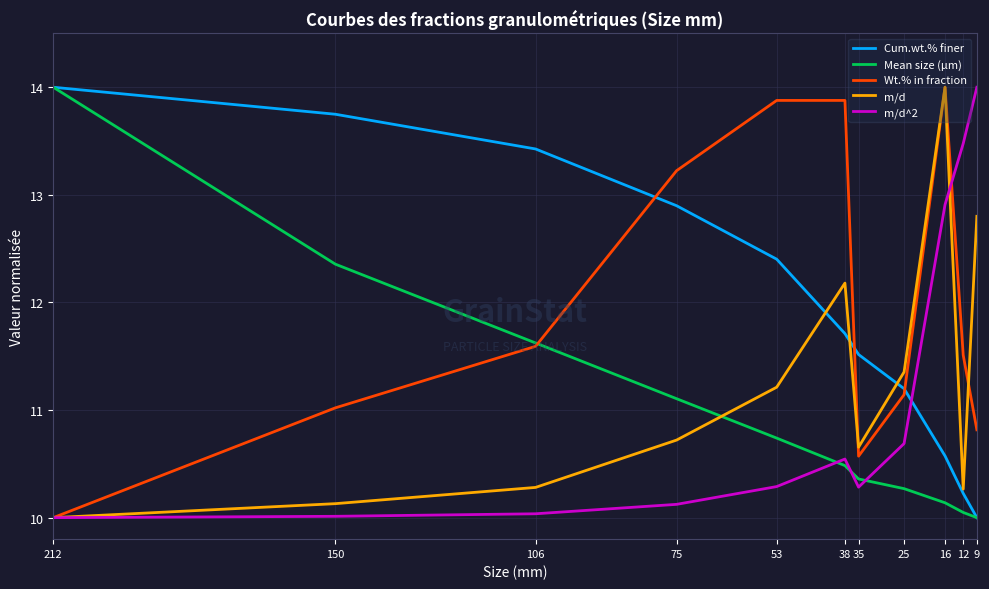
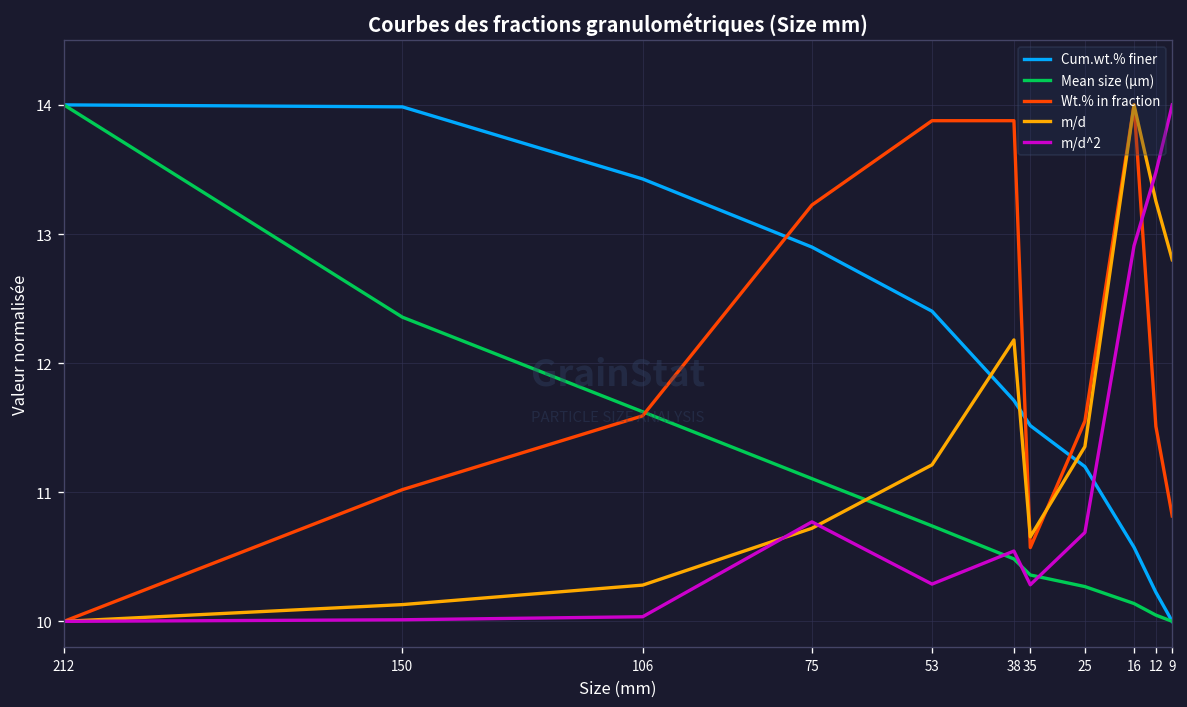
  {
    "Cum.wt.% finer": {
-     "150": 13.75,
+     "150": 13.98,
      "106": 13.43,
      "75": 12.90,
      "53": 12.40,
      "38": 11.71,
      "35": 11.52,
      "25": 11.20,
      "16": 10.57,
      "12": 10.23
    },
    "Mean size (µm)": {
      "150": 12.36,
      "106": 11.62,
      "75": 11.11,
      "53": 10.74,
      "38": 10.48,
      "35": 10.36,
      "25": 10.27,
      "16": 10.14,
      "12": 10.05
    },
    "Wt.% in fraction": {
      "150": 11.02,
      "106": 11.59,
      "75": 13.22,
      "53": 13.88,
      "38": 13.88,
      "35": 10.57,
-     "25": 11.14,
+     "25": 11.55,
      "12": 11.51,
      "9": 10.82
    },
    "m/d": {
      "150": 10.13,
      "106": 10.28,
      "75": 10.72,
      "53": 11.21,
      "38": 12.18,
      "35": 10.65,
      "25": 11.35,
-     "12": 10.27,
+     "12": 13.25,
      "9": 12.80
    },
    "m/d^2": {
      "150": 10.01,
      "106": 10.04,
-     "75": 10.12,
+     "75": 10.77,
      "53": 10.29,
      "38": 10.54,
      "35": 10.28,
      "25": 10.69,
      "16": 12.91,
      "12": 13.48,
      "9": 14.00
    }
  }
